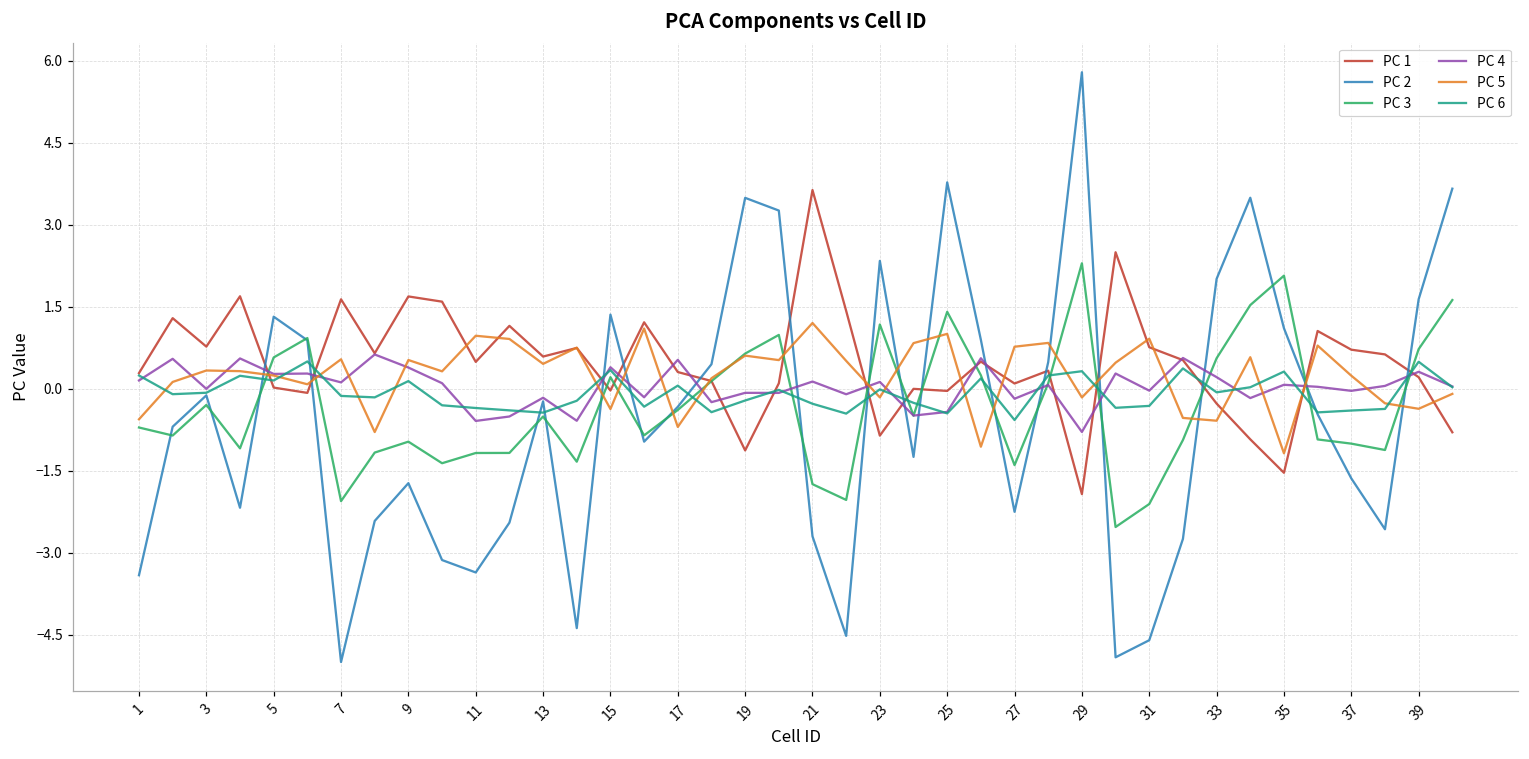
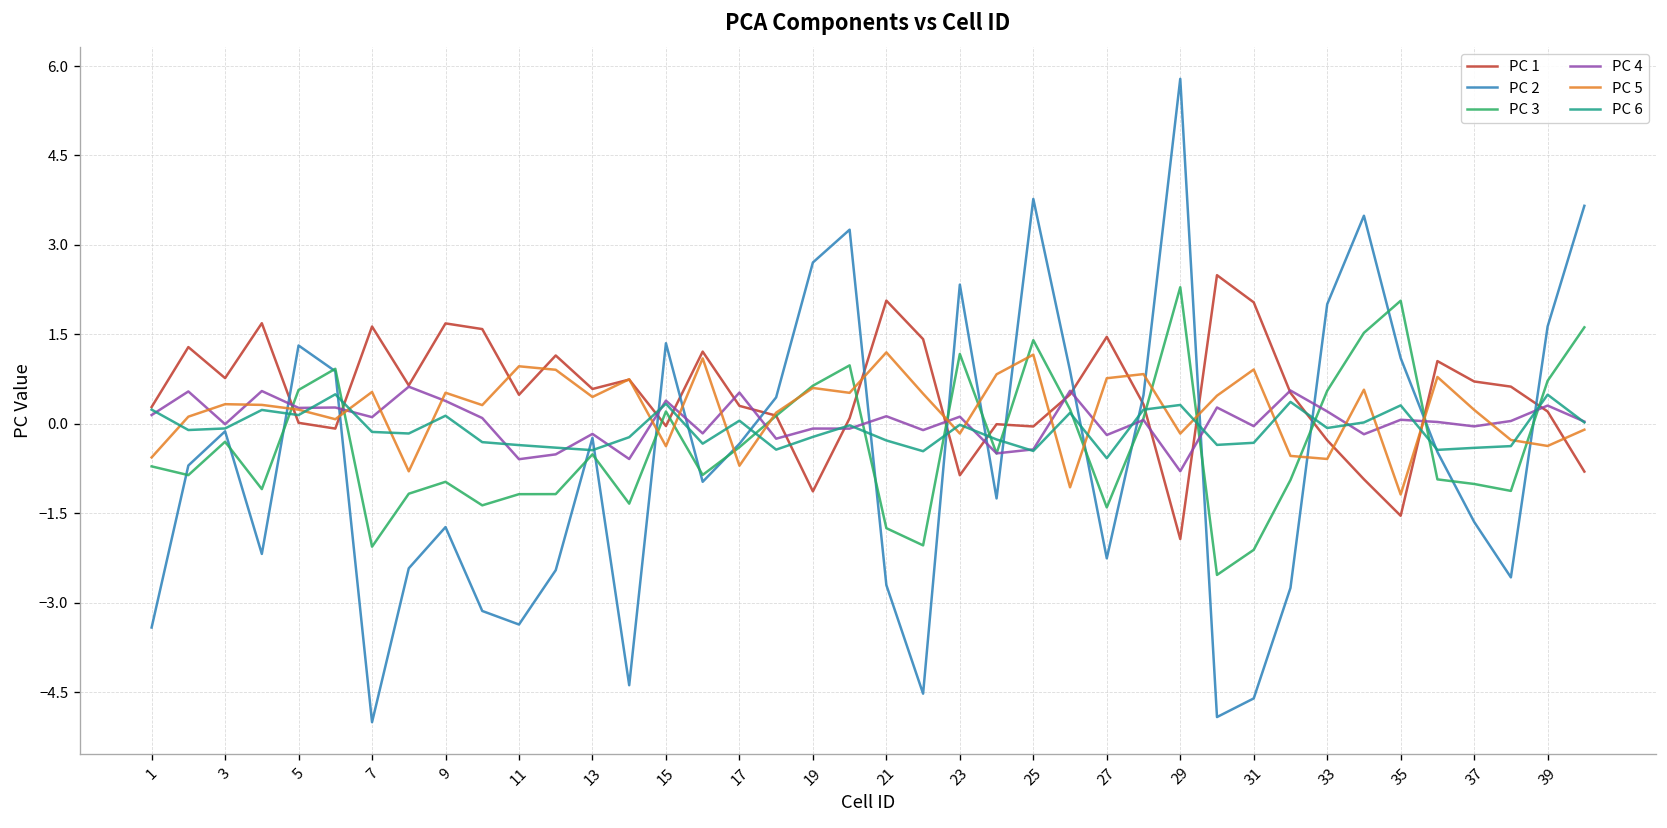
  {
    "PC 1": {
      "3": 0.8,
      "5": 0.0,
      "7": 1.6,
      "9": 1.7,
      "11": 0.5,
      "13": 0.6,
      "15": 0.0,
      "17": 0.3,
      "19": -1.1,
-     "21": 3.6,
+     "21": 2.1,
      "23": -0.9,
      "25": 0.0,
-     "27": 0.1,
+     "27": 1.5,
      "29": -1.9,
-     "31": 0.8,
+     "31": 2.0,
      "33": -0.3,
      "35": -1.5,
      "37": 0.7,
      "39": 0.2
    },
    "PC 2": {
      "1": -3.4,
      "5": 1.3,
      "7": -5.0,
      "9": -1.7,
      "11": -3.4,
      "13": -0.2,
      "15": 1.4,
      "17": -0.3,
-     "19": 3.5,
+     "19": 2.7,
      "21": -2.7,
      "23": 2.3,
      "25": 3.8,
      "27": -2.3,
      "29": 5.8,
      "31": -4.6,
      "33": 2.0,
      "35": 1.1,
      "37": -1.6,
      "39": 1.6
    },
    "PC 4": {
      "1": 0.2,
      "3": 0.0,
      "7": 0.1,
      "9": 0.4,
      "11": -0.6,
      "13": -0.2,
      "15": 0.4,
      "17": 0.5,
      "19": -0.1,
      "21": 0.1,
      "23": 0.1,
      "27": -0.2,
      "29": -0.8,
      "31": 0.0,
      "33": 0.2,
      "35": 0.1,
      "37": 0.0,
      "39": 0.3
    },
    "PC 5": {
      "1": -0.6,
      "3": 0.3,
      "7": 0.5,
      "9": 0.5,
      "11": 1.0,
      "13": 0.5,
      "15": -0.4,
      "17": -0.7,
      "21": 1.2,
      "23": -0.2,
-     "25": 1.0,
+     "25": 1.2,
      "27": 0.8,
      "29": -0.2,
      "31": 0.9,
      "33": -0.6,
      "35": -1.2,
      "37": 0.2,
      "39": -0.4
    }
  }
